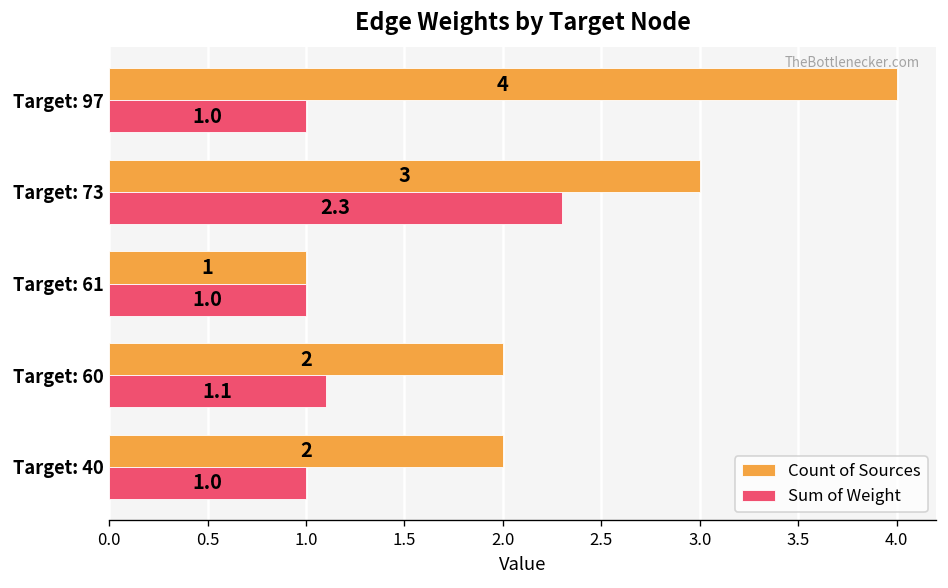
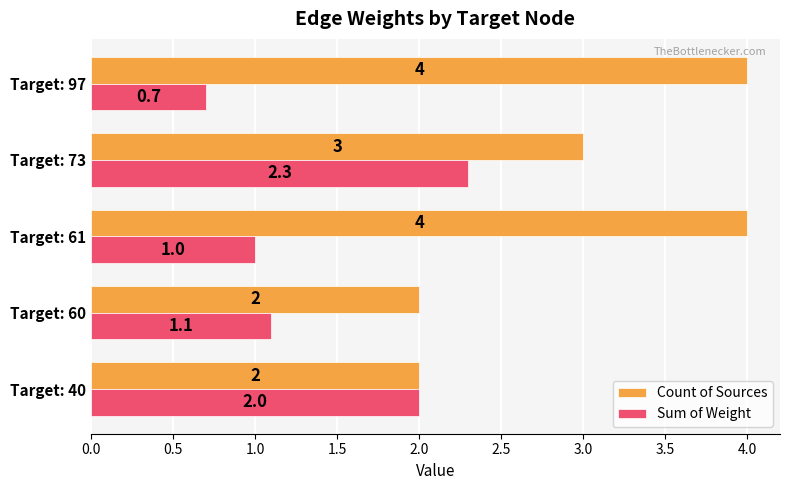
  {
    "Count of Sources": {
      "Target: 97": 4,
      "Target: 73": 3,
-     "Target: 61": 1,
+     "Target: 61": 4,
      "Target: 60": 2,
      "Target: 40": 2
    },
    "Sum of Weight": {
-     "Target: 97": 1.0,
+     "Target: 97": 0.7,
      "Target: 73": 2.3,
      "Target: 61": 1.0,
      "Target: 60": 1.1,
-     "Target: 40": 1.0
+     "Target: 40": 2.0
    }
  }
